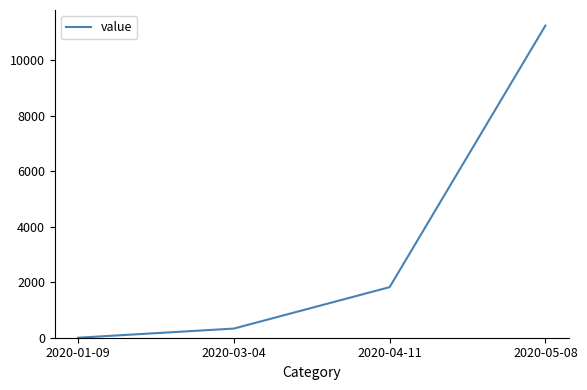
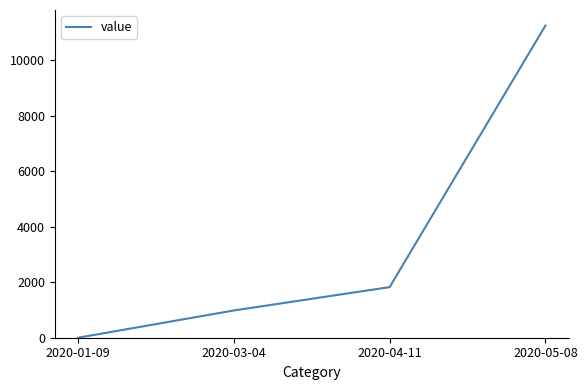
  {
    "2020-01-09": 0,
-   "2020-03-04": 300,
+   "2020-03-04": 1000,
    "2020-04-11": 1800,
    "2020-05-08": 11300
  }
